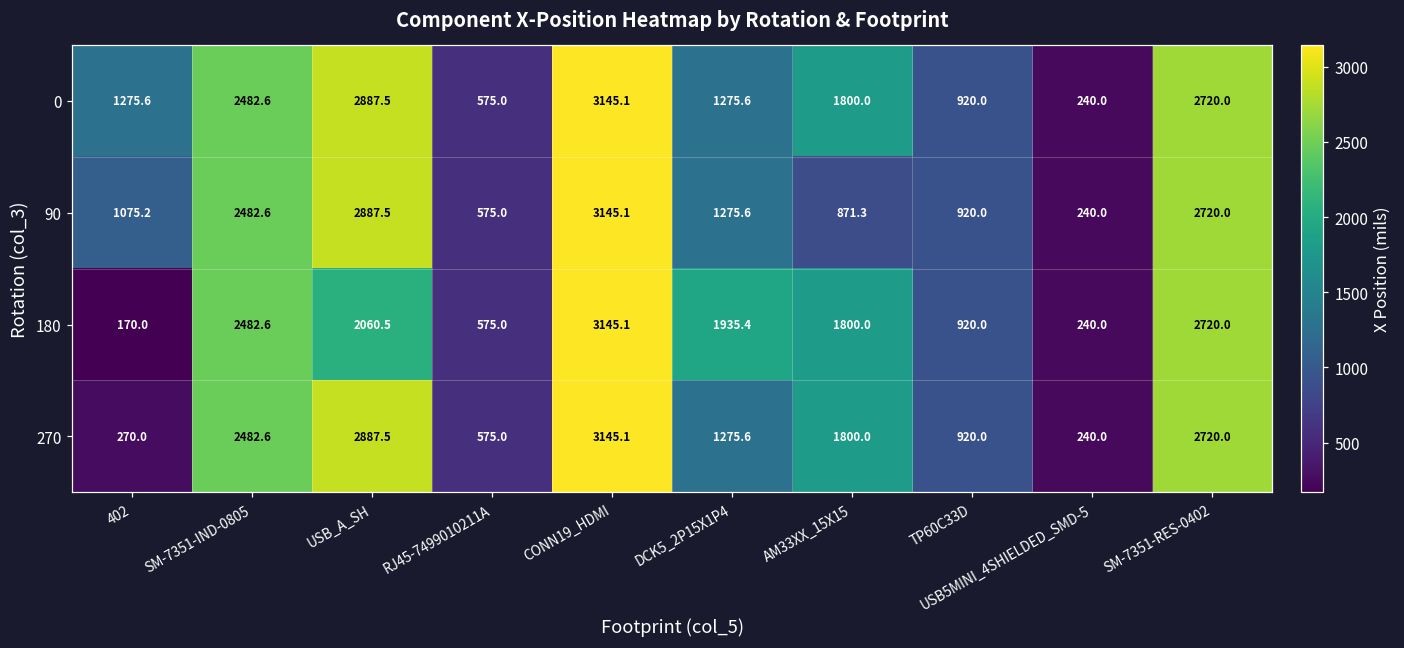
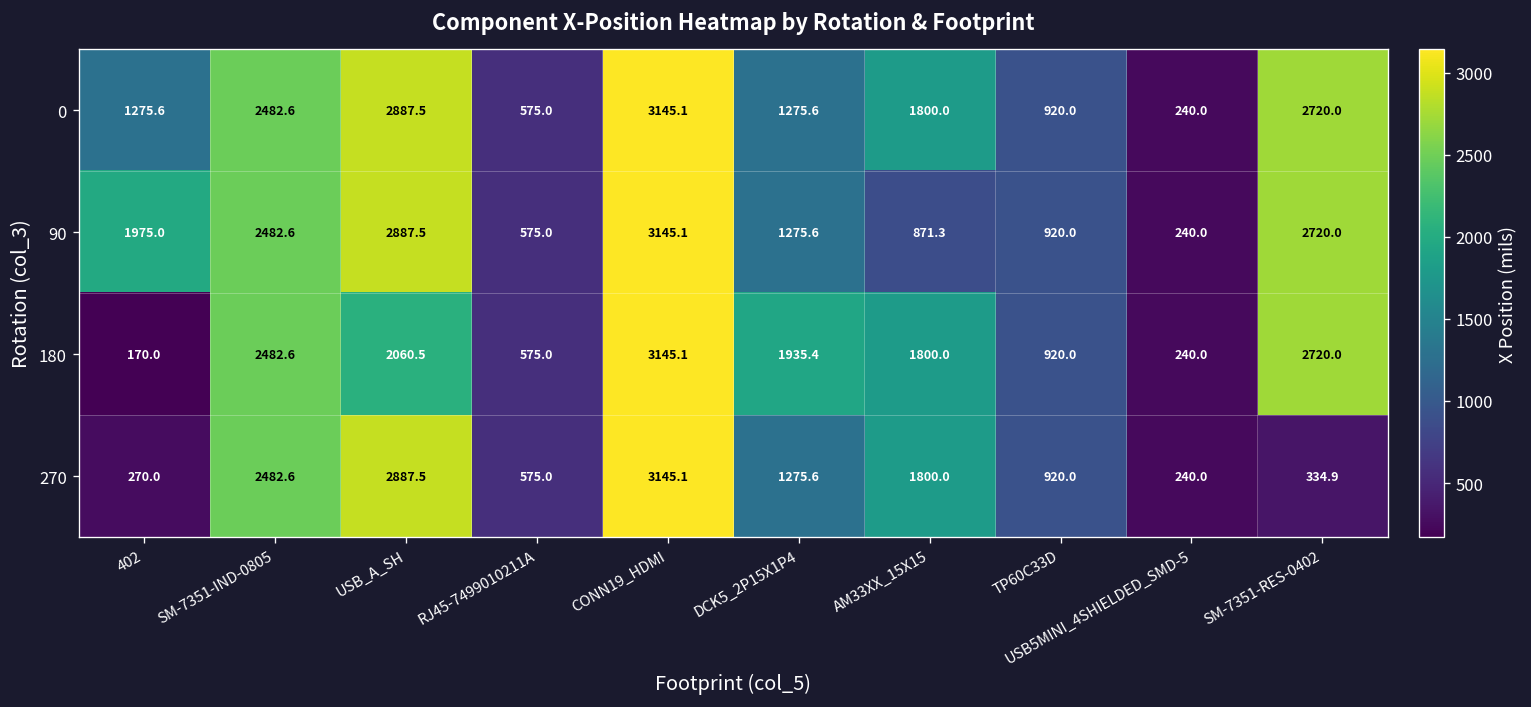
  {
    "0": {
      "402": 1275.6,
      "SM-7351-IND-0805": 2482.6,
      "USB_A_SH": 2887.5,
      "RJ45-7499010211A": 575.0,
      "CONN19_HDMI": 3145.1,
      "DCK5_2P15X1P4": 1275.6,
      "AM33XX_15X15": 1800.0,
      "TP60C33D": 920.0,
      "USB5MINI_4SHIELDED_SMD-5": 240.0,
      "SM-7351-RES-0402": 2720.0
    },
    "90": {
-     "402": 1075.2,
+     "402": 1975.0,
      "SM-7351-IND-0805": 2482.6,
      "USB_A_SH": 2887.5,
      "RJ45-7499010211A": 575.0,
      "CONN19_HDMI": 3145.1,
      "DCK5_2P15X1P4": 1275.6,
      "AM33XX_15X15": 871.3,
      "TP60C33D": 920.0,
      "USB5MINI_4SHIELDED_SMD-5": 240.0,
      "SM-7351-RES-0402": 2720.0
    },
    "180": {
      "402": 170.0,
      "SM-7351-IND-0805": 2482.6,
      "USB_A_SH": 2060.5,
      "RJ45-7499010211A": 575.0,
      "CONN19_HDMI": 3145.1,
      "DCK5_2P15X1P4": 1935.4,
      "AM33XX_15X15": 1800.0,
      "TP60C33D": 920.0,
      "USB5MINI_4SHIELDED_SMD-5": 240.0,
      "SM-7351-RES-0402": 2720.0
    },
    "270": {
      "402": 270.0,
      "SM-7351-IND-0805": 2482.6,
      "USB_A_SH": 2887.5,
      "RJ45-7499010211A": 575.0,
      "CONN19_HDMI": 3145.1,
      "DCK5_2P15X1P4": 1275.6,
      "AM33XX_15X15": 1800.0,
      "TP60C33D": 920.0,
      "USB5MINI_4SHIELDED_SMD-5": 240.0,
-     "SM-7351-RES-0402": 2720.0
+     "SM-7351-RES-0402": 334.9
    }
  }
